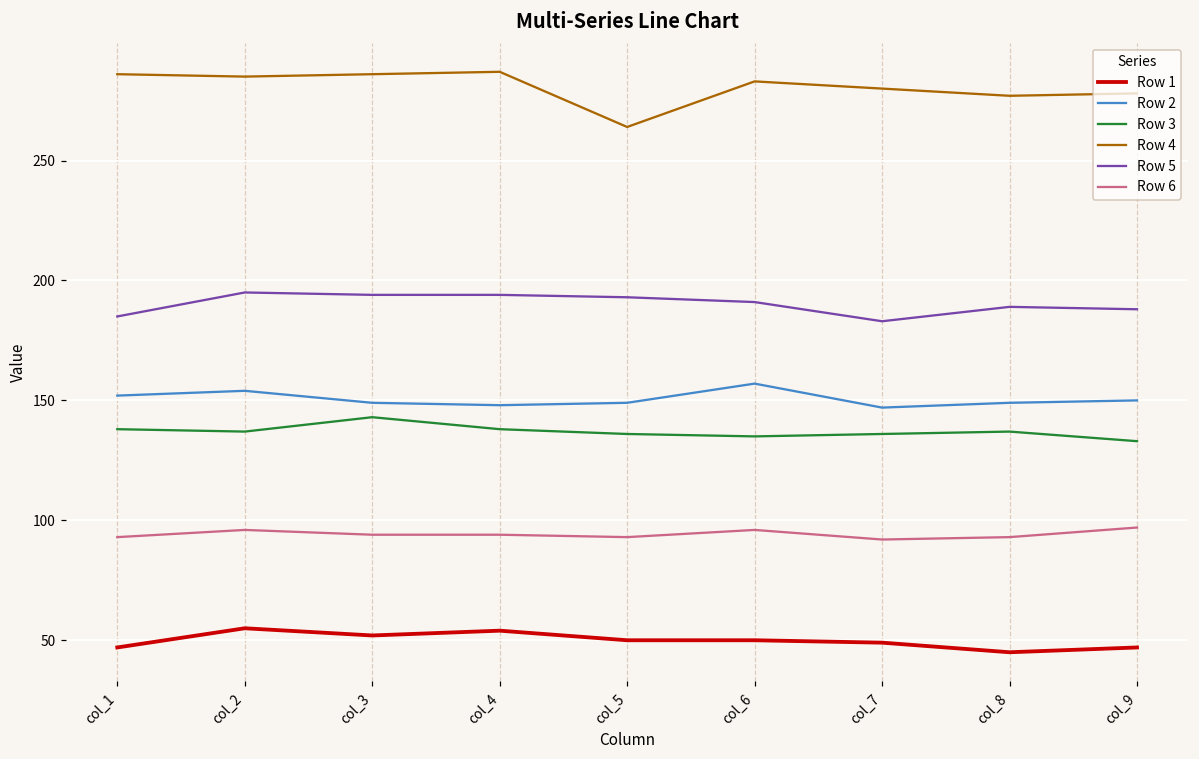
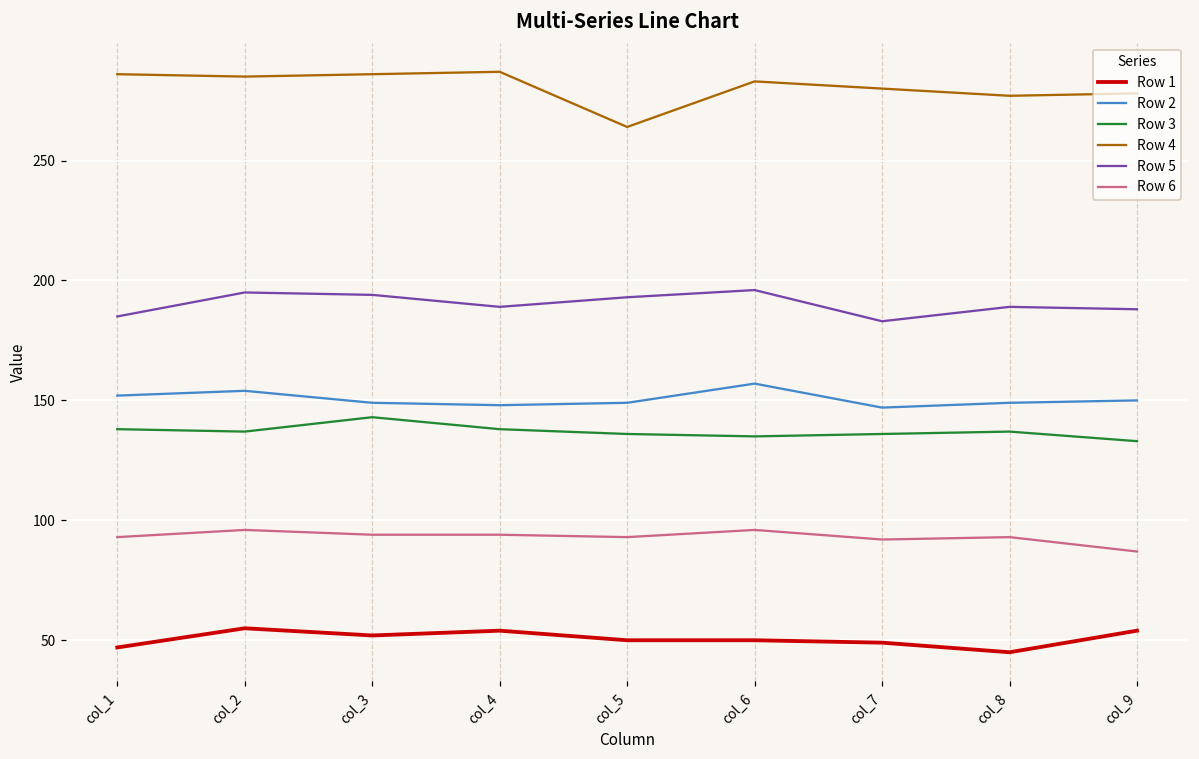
  {
    "Row 1": {
      "col_1": 47,
      "col_2": 55,
      "col_3": 52,
      "col_4": 54,
      "col_5": 50,
      "col_6": 50,
      "col_7": 49,
      "col_8": 45,
-     "col_9": 47
+     "col_9": 54
    },
    "Row 2": {
      "col_1": 152,
      "col_2": 154,
      "col_3": 149,
      "col_4": 148,
      "col_5": 149,
      "col_6": 157,
      "col_7": 147,
      "col_8": 149,
      "col_9": 150
    },
    "Row 3": {
      "col_1": 138,
      "col_2": 137,
      "col_3": 143,
      "col_4": 138,
      "col_5": 136,
      "col_6": 135,
      "col_7": 136,
      "col_8": 137,
      "col_9": 133
    },
    "Row 4": {
      "col_1": 286,
      "col_2": 285,
      "col_3": 286,
      "col_4": 287,
      "col_5": 264,
      "col_6": 283,
      "col_7": 280,
      "col_8": 277
    },
    "Row 5": {
      "col_1": 185,
      "col_2": 195,
      "col_3": 194,
-     "col_4": 194,
+     "col_4": 189,
      "col_5": 193,
-     "col_6": 191,
+     "col_6": 196,
      "col_7": 183,
      "col_8": 189,
      "col_9": 188
    },
    "Row 6": {
      "col_1": 93,
      "col_2": 96,
      "col_3": 94,
      "col_4": 94,
      "col_5": 93,
      "col_6": 96,
      "col_7": 92,
      "col_8": 93,
-     "col_9": 97
+     "col_9": 87
    }
  }
